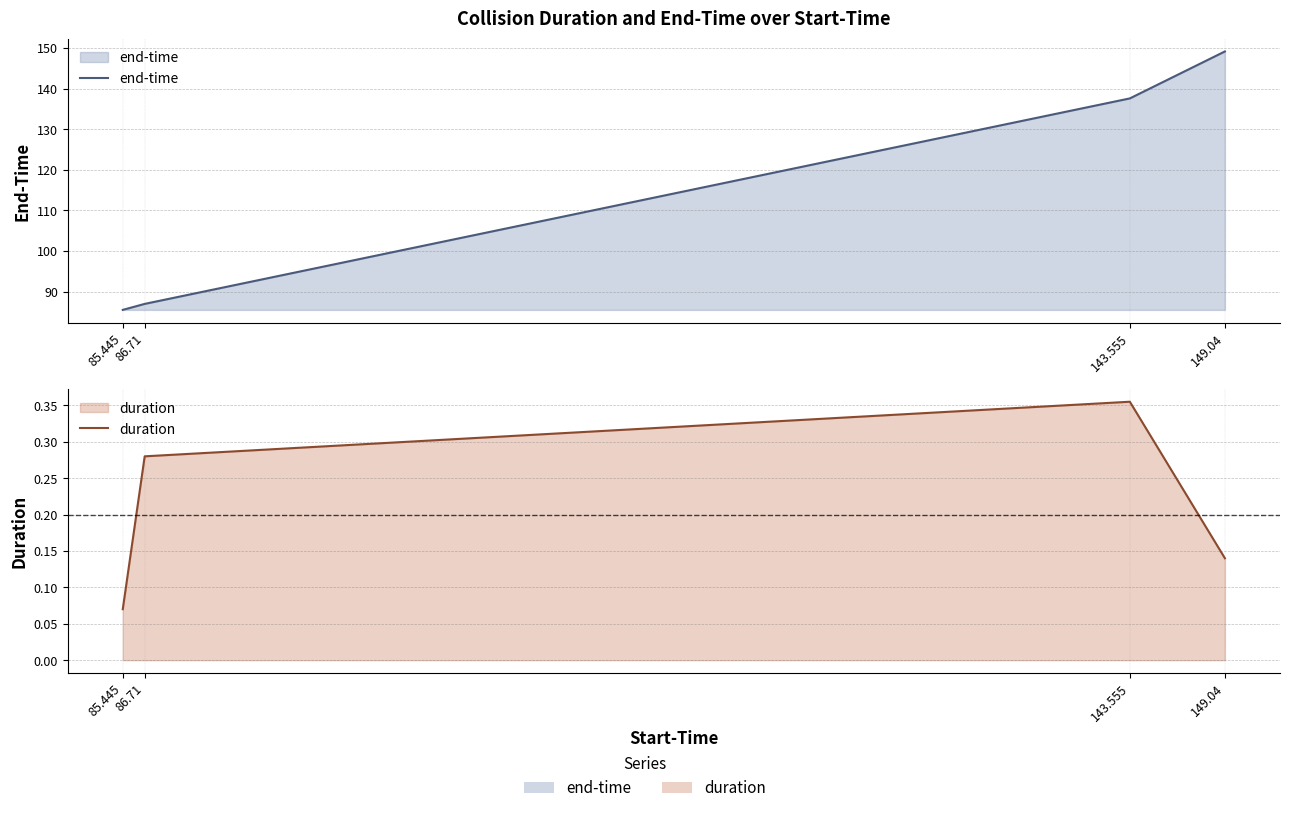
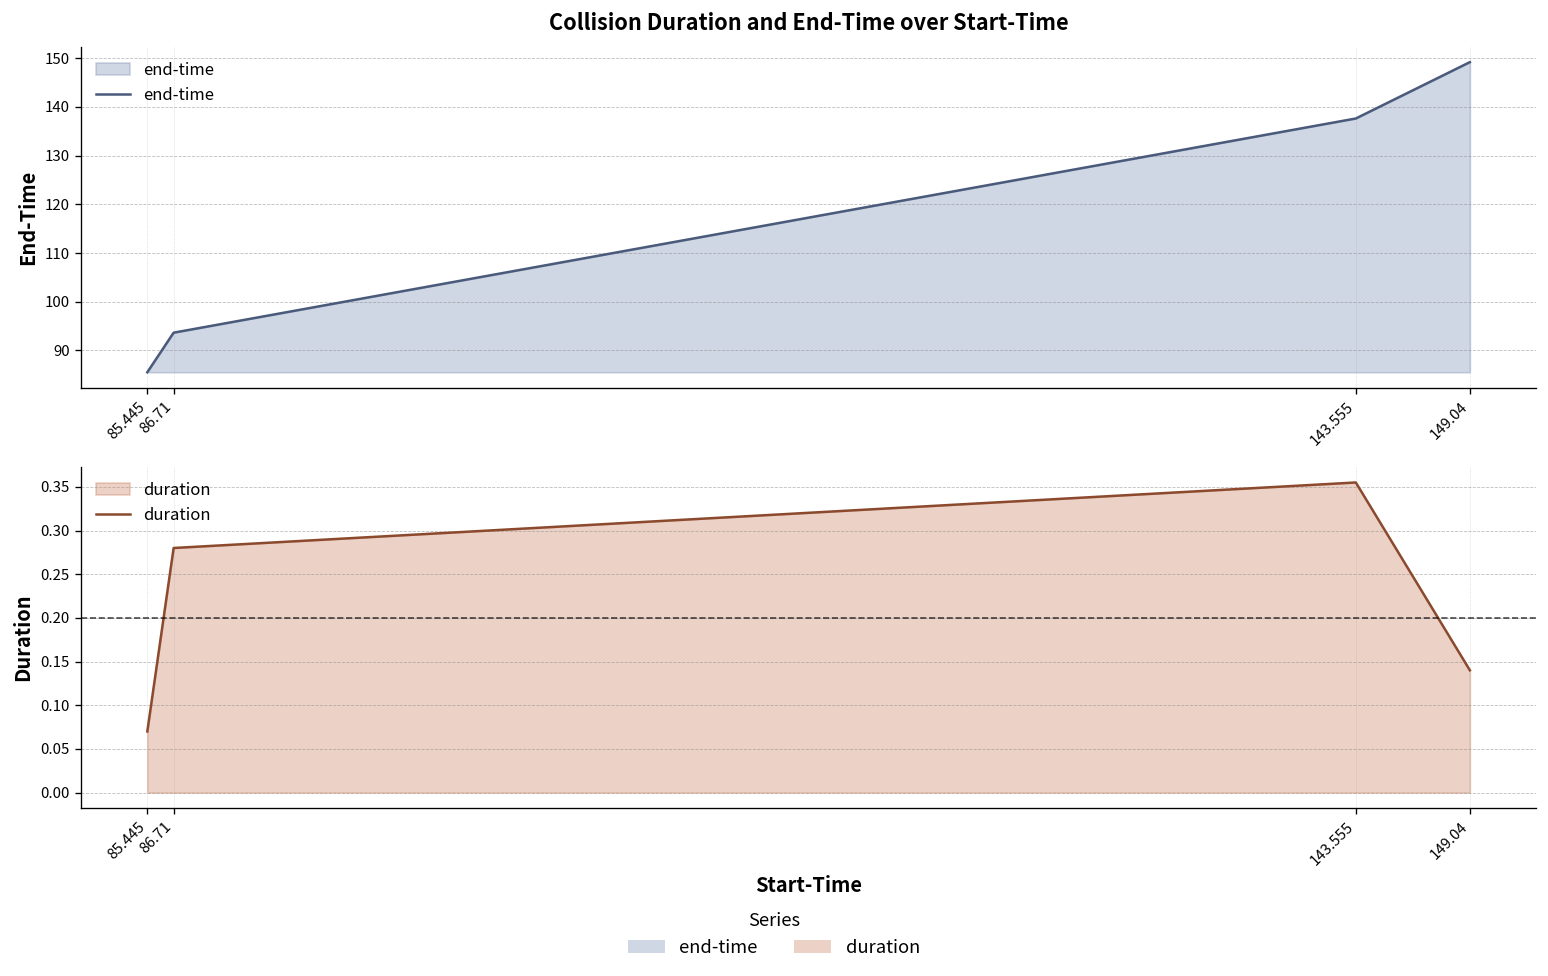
  {
    "Collision Duration and End-Time over Start-Time": {
      "85.445": 86,
-     "86.71": 87,
+     "86.71": 94,
      "143.555": 138,
      "149.04": 149
    }
  }
